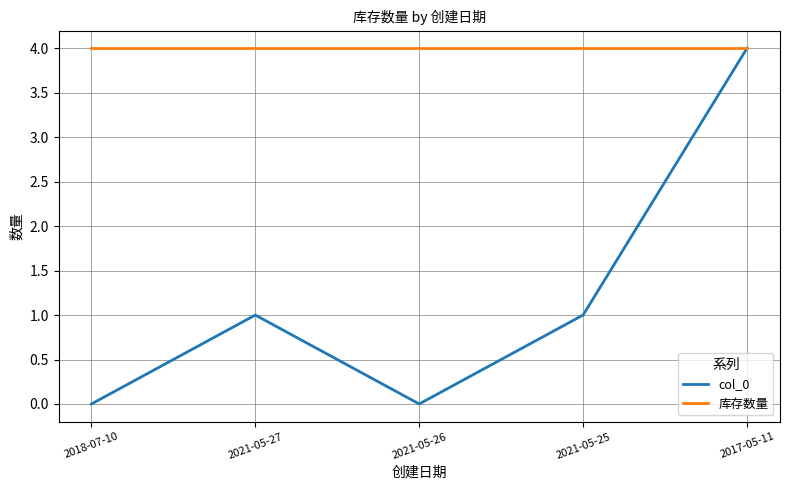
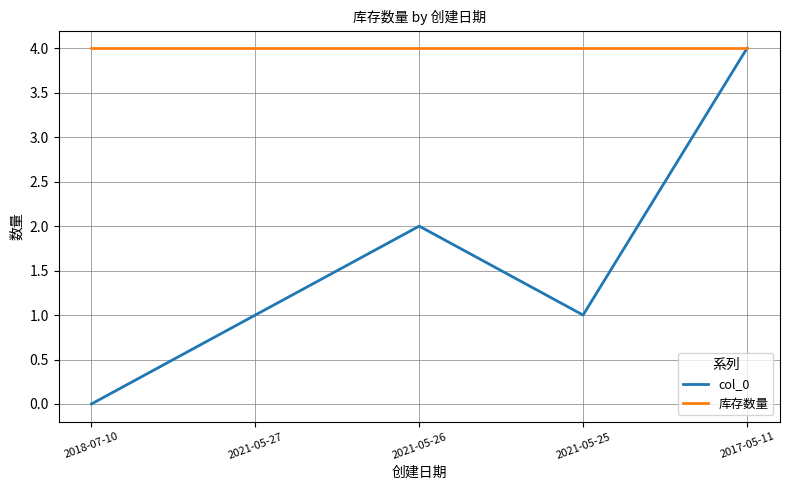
  {
    "col_0": {
      "2018-07-10": 0,
      "2021-05-27": 1,
-     "2021-05-26": 0,
+     "2021-05-26": 2,
      "2021-05-25": 1
    },
    "库存数量": {
      "2018-07-10": 4,
      "2021-05-27": 4,
      "2021-05-26": 4,
      "2021-05-25": 4
    }
  }
